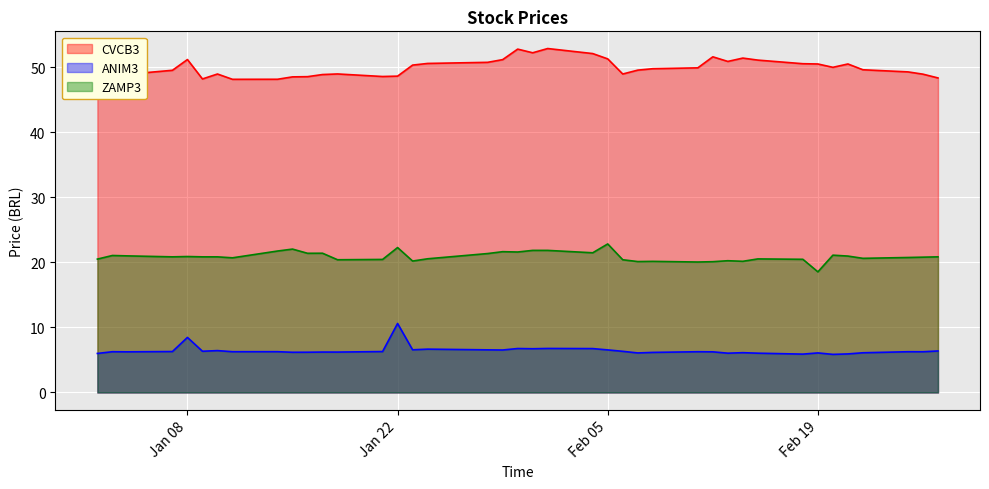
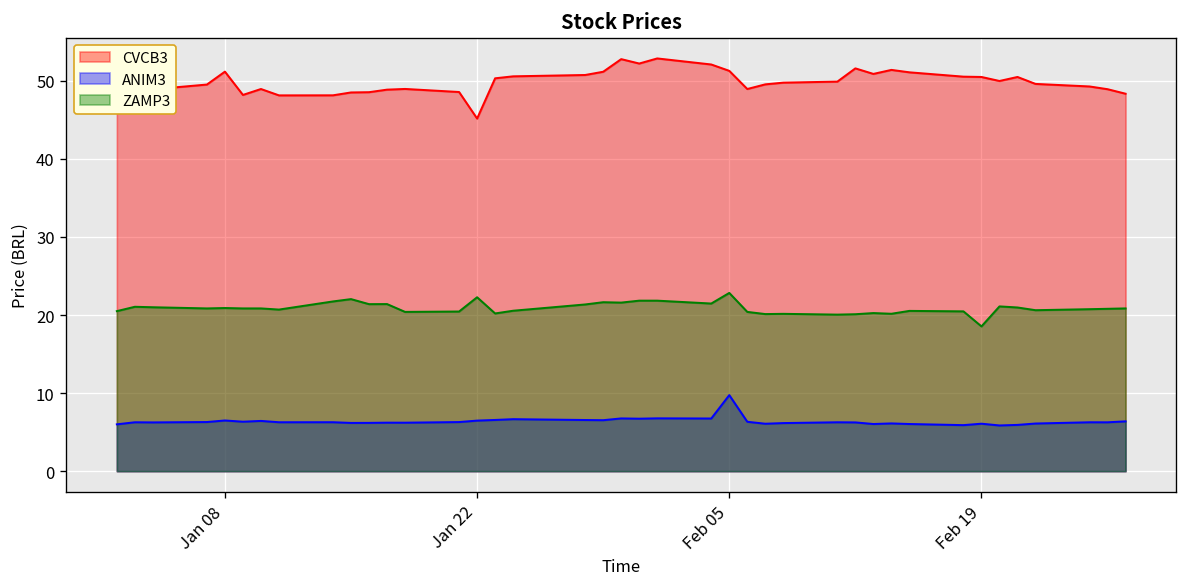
  {
    "CVCB3": {
      "Jan 08": 51,
-     "Jan 22": 49,
+     "Jan 22": 45,
      "Feb 05": 51,
      "Feb 19": 50
    },
    "ANIM3": {
-     "Jan 08": 8,
-     "Jan 22": 11,
-     "Feb 05": 7,
+     "Jan 08": 6,
+     "Jan 22": 6,
+     "Feb 05": 10,
      "Feb 19": 6
    },
    "ZAMP3": {
      "Jan 08": 21,
      "Jan 22": 22,
      "Feb 05": 23,
      "Feb 19": 19
    }
  }
